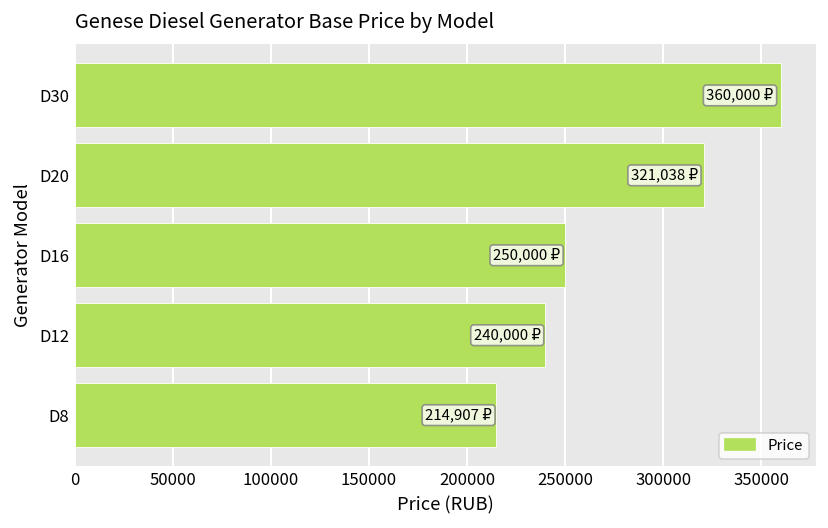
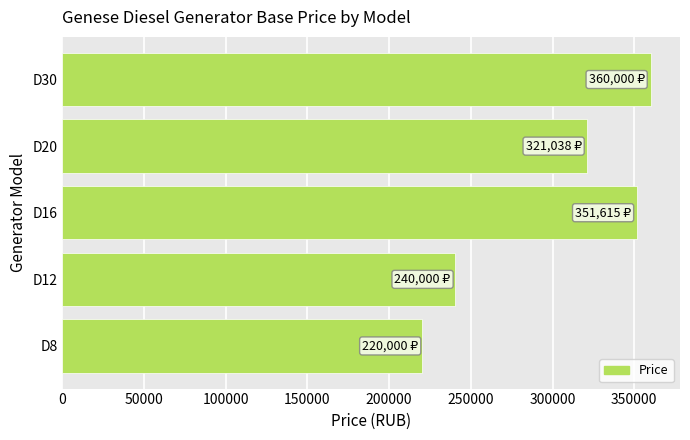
  {
-   "D16": "250,000",
-   "D8": "214,907"
+   "D16": "351,615",
+   "D8": "220,000"
  }
